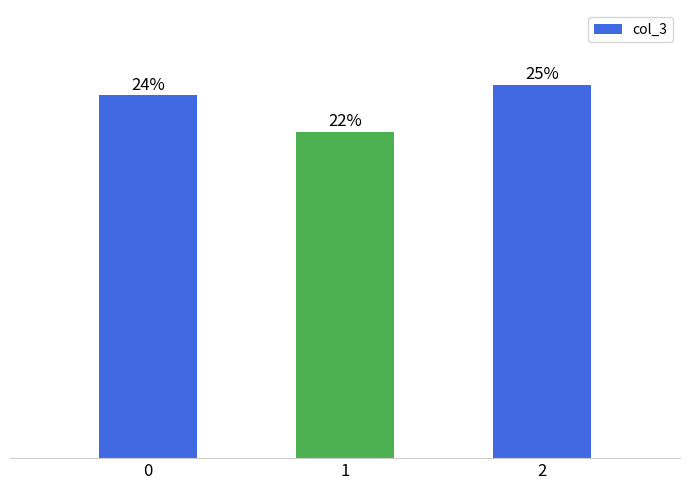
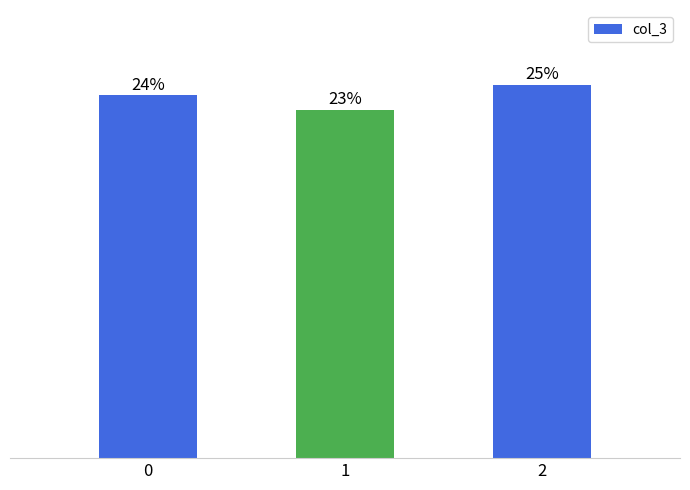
  {
    "0": "24%",
-   "1": "22%",
+   "1": "23%",
    "2": "25%"
  }
